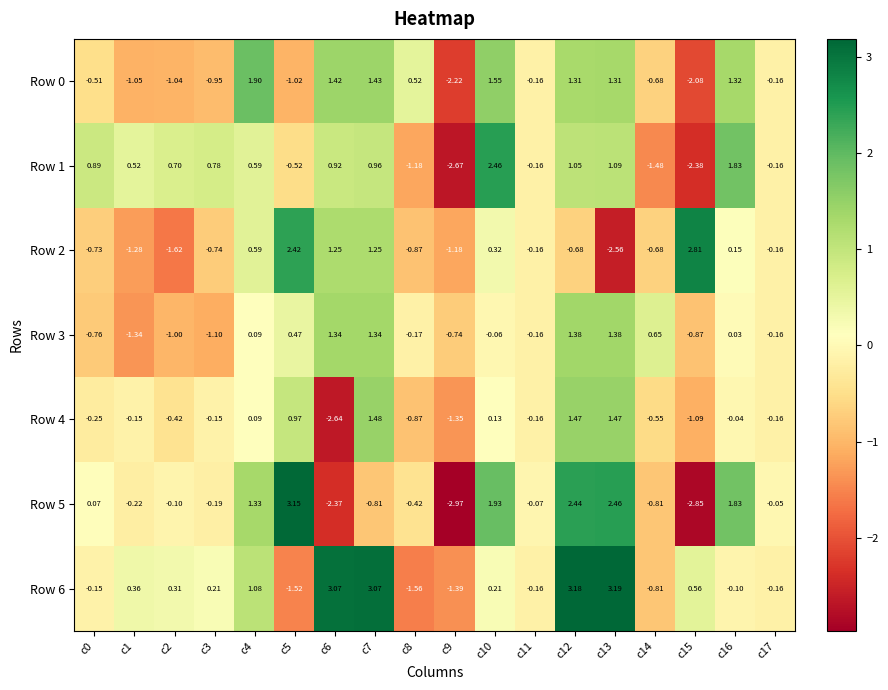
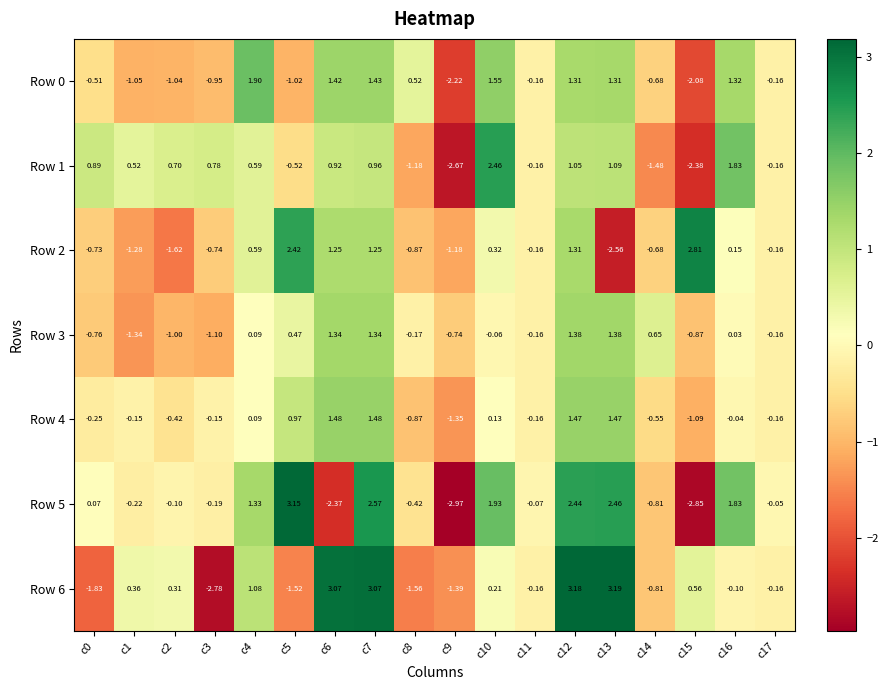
  {
    "Row 0": {
      "c0": -0.51,
      "c1": -1.05,
      "c2": -1.04,
      "c3": -0.95,
      "c4": 1.90,
      "c5": -1.02,
      "c6": 1.42,
      "c7": 1.43,
      "c8": 0.52,
      "c9": -2.22,
      "c10": 1.55,
      "c11": -0.16,
      "c12": 1.31,
      "c13": 1.31,
      "c14": -0.68,
      "c15": -2.08,
      "c16": 1.32,
      "c17": -0.16
    },
    "Row 1": {
      "c0": 0.89,
      "c1": 0.52,
      "c2": 0.70,
      "c3": 0.78,
      "c4": 0.59,
      "c5": -0.52,
      "c6": 0.92,
      "c7": 0.96,
      "c8": -1.18,
      "c9": -2.67,
      "c10": 2.46,
      "c11": -0.16,
      "c12": 1.05,
      "c13": 1.09,
      "c14": -1.48,
      "c15": -2.38,
      "c16": 1.83,
      "c17": -0.16
    },
    "Row 2": {
      "c0": -0.73,
      "c1": -1.28,
      "c2": -1.62,
      "c3": -0.74,
      "c4": 0.59,
      "c5": 2.42,
      "c6": 1.25,
      "c7": 1.25,
      "c8": -0.87,
      "c9": -1.18,
      "c10": 0.32,
      "c11": -0.16,
-     "c12": -0.68,
+     "c12": 1.31,
      "c13": -2.56,
      "c14": -0.68,
      "c15": 2.81,
      "c16": 0.15,
      "c17": -0.16
    },
    "Row 3": {
      "c0": -0.76,
      "c1": -1.34,
      "c2": -1.00,
      "c3": -1.10,
      "c4": 0.09,
      "c5": 0.47,
      "c6": 1.34,
      "c7": 1.34,
      "c8": -0.17,
      "c9": -0.74,
      "c10": -0.06,
      "c11": -0.16,
      "c12": 1.38,
      "c13": 1.38,
      "c14": 0.65,
      "c15": -0.87,
      "c16": 0.03,
      "c17": -0.16
    },
    "Row 4": {
      "c0": -0.25,
      "c1": -0.15,
      "c2": -0.42,
      "c3": -0.15,
      "c4": 0.09,
      "c5": 0.97,
-     "c6": -2.64,
+     "c6": 1.48,
      "c7": 1.48,
      "c8": -0.87,
      "c9": -1.35,
      "c10": 0.13,
      "c11": -0.16,
      "c12": 1.47,
      "c13": 1.47,
      "c14": -0.55,
      "c15": -1.09,
      "c16": -0.04,
      "c17": -0.16
    },
    "Row 5": {
      "c0": 0.07,
      "c1": -0.22,
      "c2": -0.10,
      "c3": -0.19,
      "c4": 1.33,
      "c5": 3.15,
      "c6": -2.37,
-     "c7": -0.81,
+     "c7": 2.57,
      "c8": -0.42,
      "c9": -2.97,
      "c10": 1.93,
      "c11": -0.07,
      "c12": 2.44,
      "c13": 2.46,
      "c14": -0.81,
      "c15": -2.85,
      "c16": 1.83,
      "c17": -0.05
    },
    "Row 6": {
-     "c0": -0.15,
+     "c0": -1.83,
      "c1": 0.36,
      "c2": 0.31,
-     "c3": 0.21,
+     "c3": -2.78,
      "c4": 1.08,
      "c5": -1.52,
      "c6": 3.07,
      "c7": 3.07,
      "c8": -1.56,
      "c9": -1.39,
      "c10": 0.21,
      "c11": -0.16,
      "c12": 3.18,
      "c13": 3.19,
      "c14": -0.81,
      "c15": 0.56,
      "c16": -0.10,
      "c17": -0.16
    }
  }
